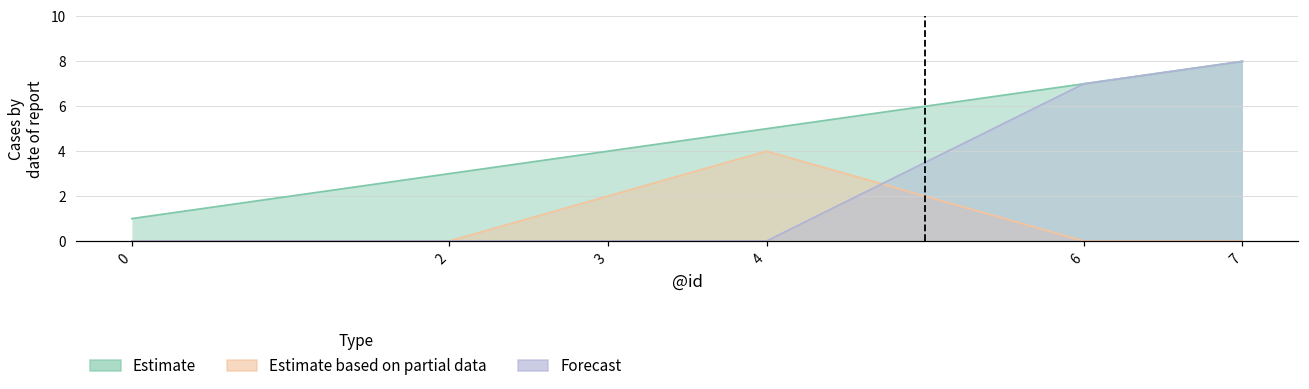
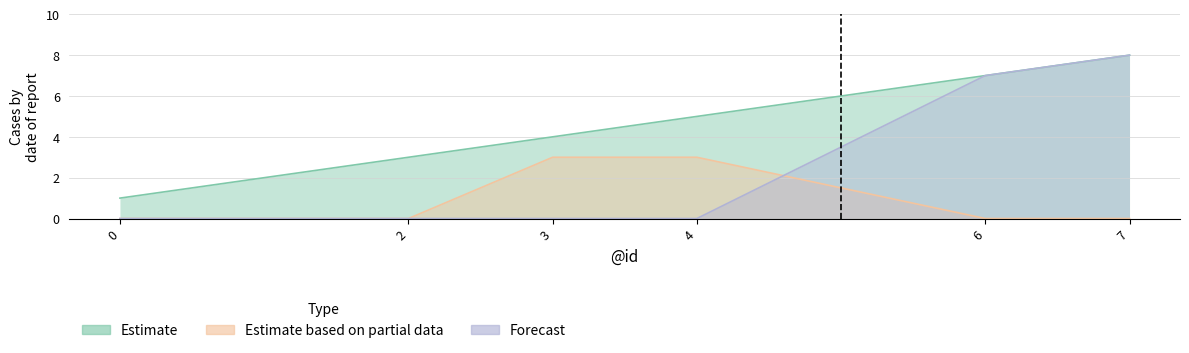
  {
    "Estimate based on partial data": {
-     "3": 2,
-     "4": 4,
+     "3": 3,
+     "4": 3,
      "6": 0,
      "7": 0
    }
  }
